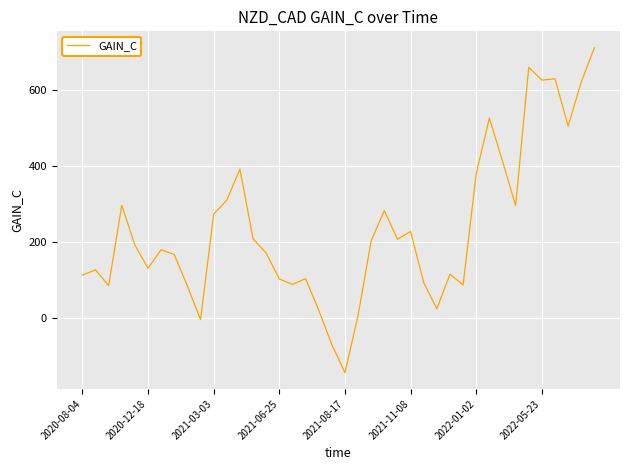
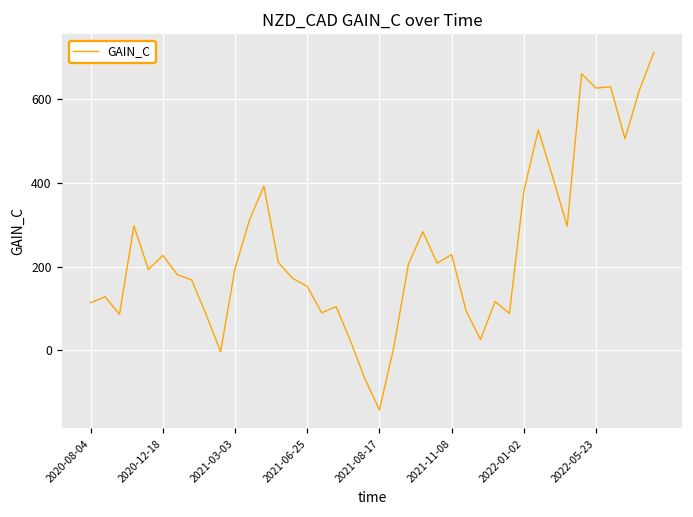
  {
    "2020-08-04": 110,
-   "2020-12-18": 130,
-   "2021-03-03": 270,
-   "2021-06-25": 100,
+   "2020-12-18": 230,
+   "2021-03-03": 200,
+   "2021-06-25": 150,
    "2021-08-17": -140,
    "2021-11-08": 230,
    "2022-01-02": 380,
    "2022-05-23": 630
  }
